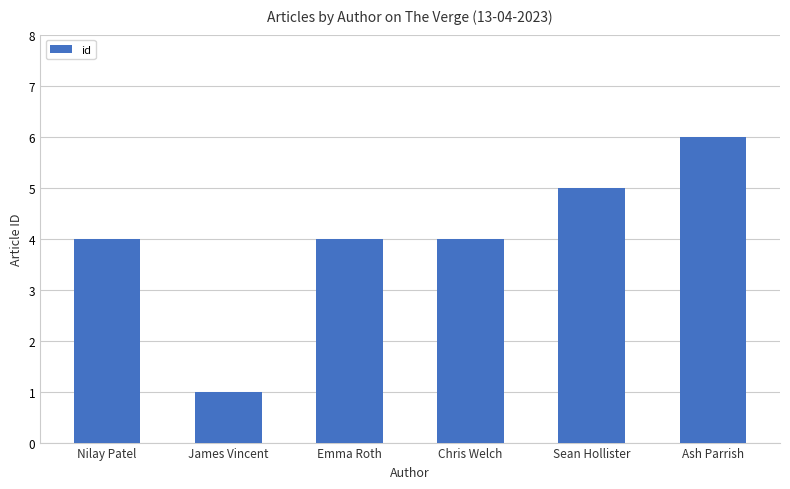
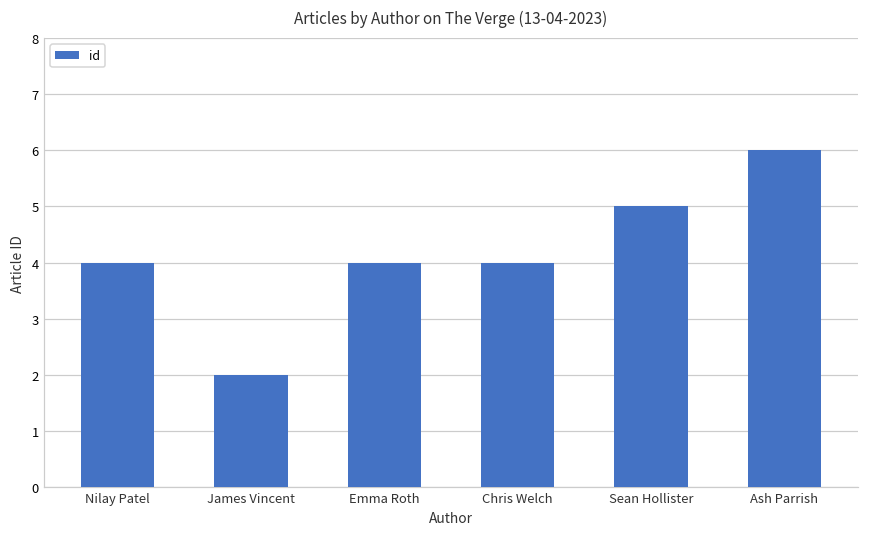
  {
    "Nilay Patel": 4,
-   "James Vincent": 1,
+   "James Vincent": 2,
    "Emma Roth": 4,
    "Chris Welch": 4,
    "Sean Hollister": 5,
    "Ash Parrish": 6
  }
